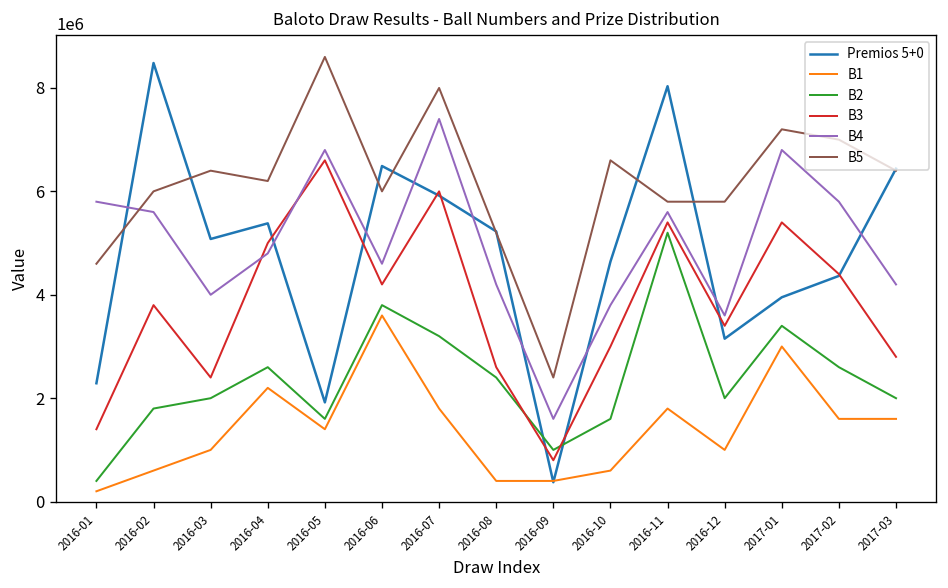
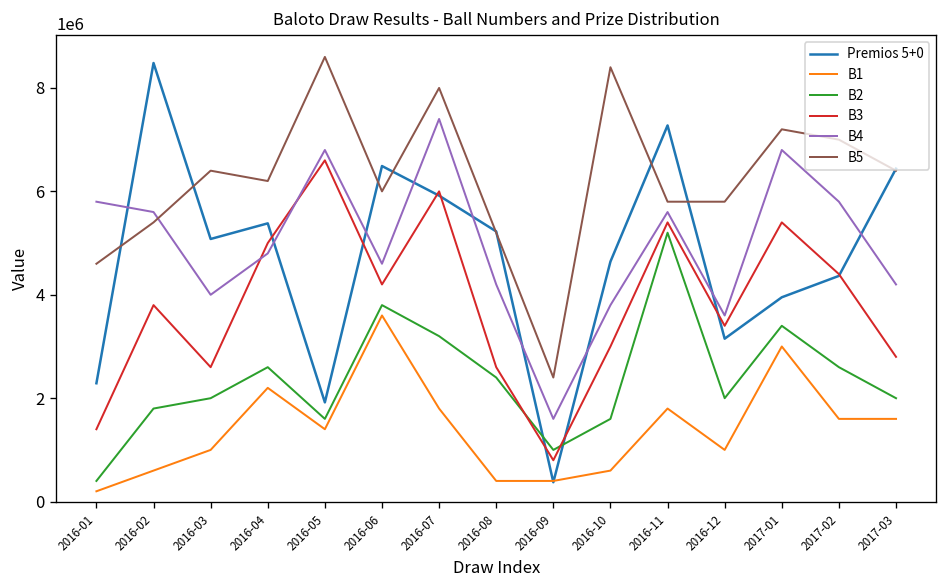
  {
    "Premios 5+0": {
      "2016-01": 2300000,
      "2016-02": 8500000,
      "2016-03": 5100000,
      "2016-04": 5400000,
      "2016-05": 1900000,
      "2016-06": 6500000,
      "2016-07": 5900000,
      "2016-10": 4600000,
-     "2016-11": 8000000,
+     "2016-11": 7300000,
      "2016-12": 3200000,
      "2017-01": 4000000
    },
    "B1": {
      "2016-01": 200000,
      "2016-02": 600000,
      "2016-03": 1000000,
      "2016-04": 2200000,
      "2016-05": 1400000,
      "2016-06": 3600000,
      "2016-07": 1800000,
      "2016-08": 400000,
      "2016-10": 600000,
      "2016-11": 1800000,
      "2016-12": 1000000,
      "2017-01": 3000000,
      "2017-02": 1600000,
      "2017-03": 1600000
    },
    "B2": {
      "2016-01": 400000,
      "2016-02": 1800000,
      "2016-03": 2000000,
      "2016-04": 2600000,
      "2016-05": 1600000,
      "2016-06": 3800000,
      "2016-07": 3200000,
      "2016-08": 2400000,
      "2016-09": 1000000,
      "2016-10": 1600000,
      "2016-11": 5200000,
      "2016-12": 2000000,
      "2017-01": 3400000,
      "2017-02": 2600000,
      "2017-03": 2000000
    },
    "B3": {
      "2016-01": 1400000,
      "2016-02": 3800000,
-     "2016-03": 2400000,
+     "2016-03": 2600000,
      "2016-04": 5000000,
      "2016-05": 6600000,
      "2016-06": 4200000,
      "2016-07": 6000000,
      "2016-08": 2600000,
      "2016-09": 800000,
      "2016-10": 3000000,
      "2016-11": 5400000,
      "2016-12": 3400000,
      "2017-01": 5400000,
      "2017-03": 2800000
    },
    "B4": {
      "2016-01": 5800000,
      "2016-02": 5600000,
      "2016-03": 4000000,
      "2016-04": 4800000,
      "2016-05": 6800000,
      "2016-06": 4600000,
      "2016-07": 7400000,
      "2016-08": 4200000,
      "2016-09": 1600000,
      "2016-10": 3800000,
      "2016-11": 5600000,
      "2016-12": 3600000,
      "2017-01": 6800000,
      "2017-02": 5800000,
      "2017-03": 4200000
    },
    "B5": {
      "2016-01": 4600000,
-     "2016-02": 6000000,
+     "2016-02": 5400000,
      "2016-03": 6400000,
      "2016-04": 6200000,
      "2016-05": 8600000,
      "2016-06": 6000000,
      "2016-07": 8000000,
      "2016-09": 2400000,
-     "2016-10": 6600000,
+     "2016-10": 8400000,
      "2016-11": 5800000,
      "2016-12": 5800000,
      "2017-01": 7200000
    }
  }
